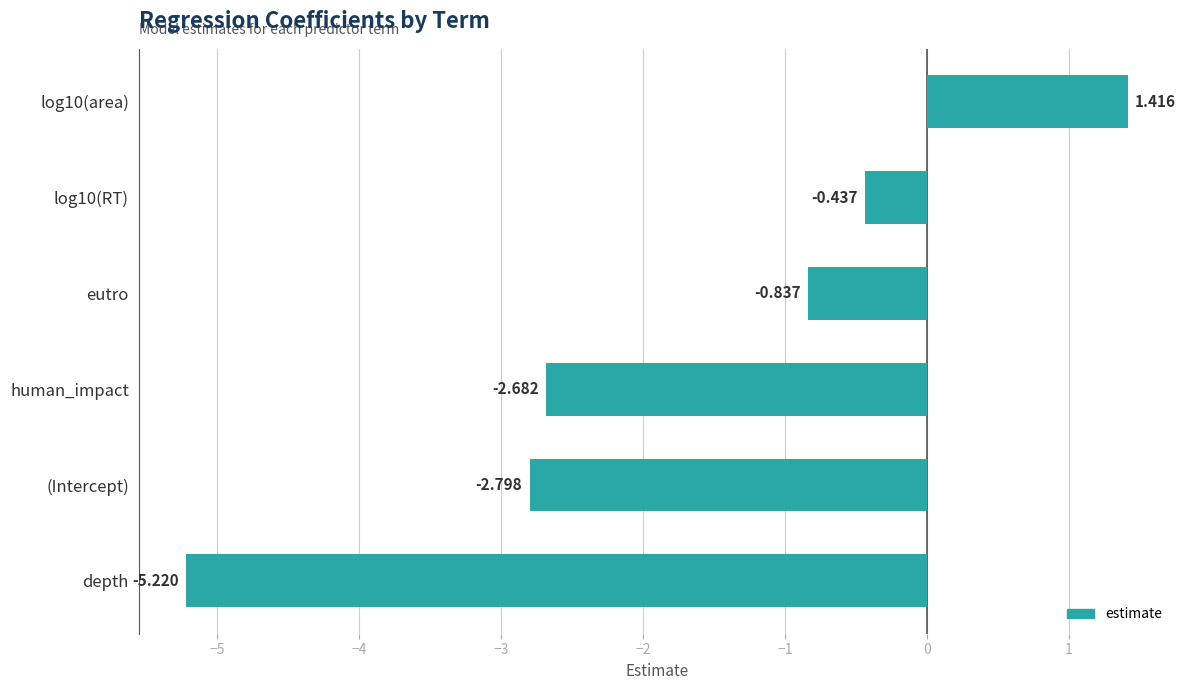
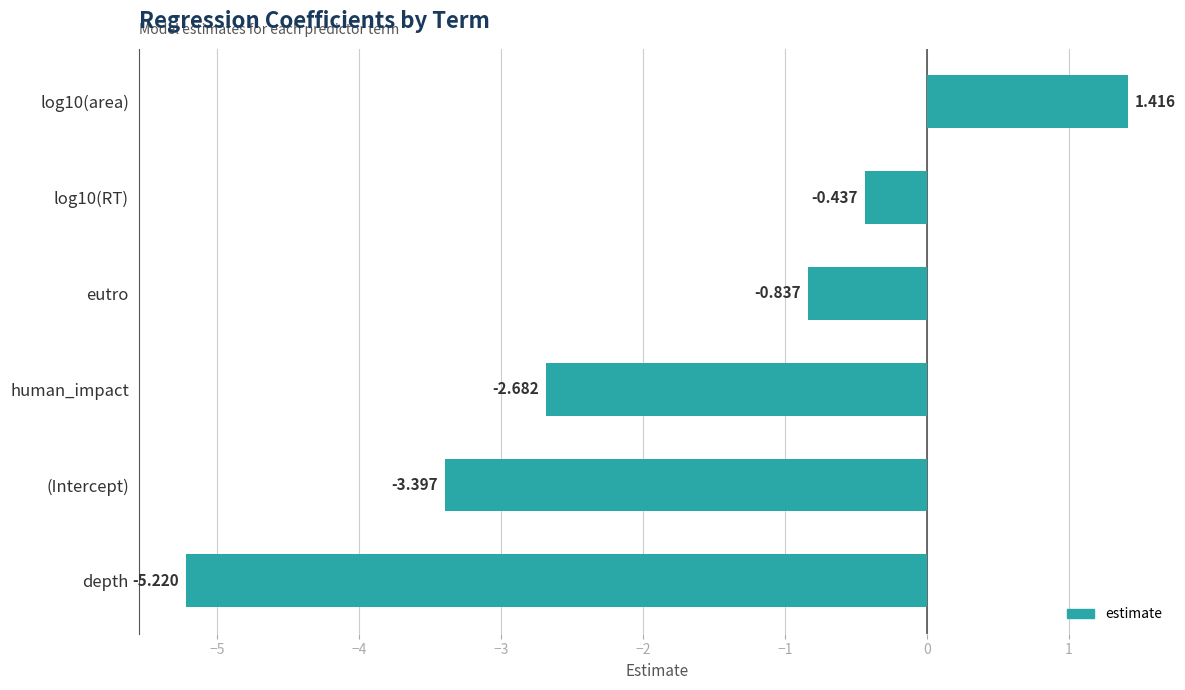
  {
    "log10(area)": 1.416,
    "log10(RT)": -0.437,
    "eutro": -0.837,
    "human_impact": -2.682,
-   "(Intercept)": -2.798,
+   "(Intercept)": -3.397,
    "depth": -5.220
  }
